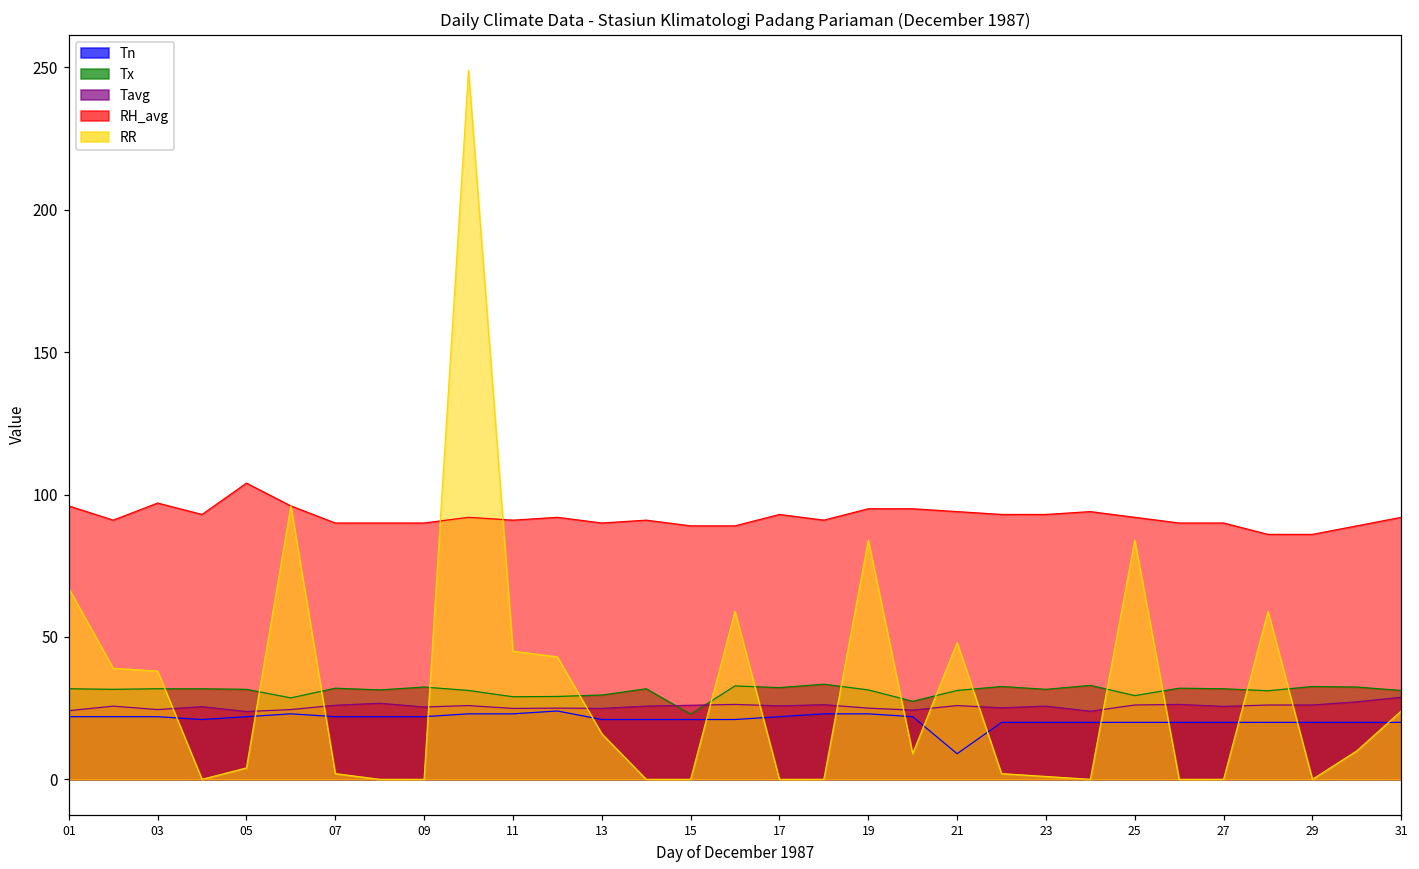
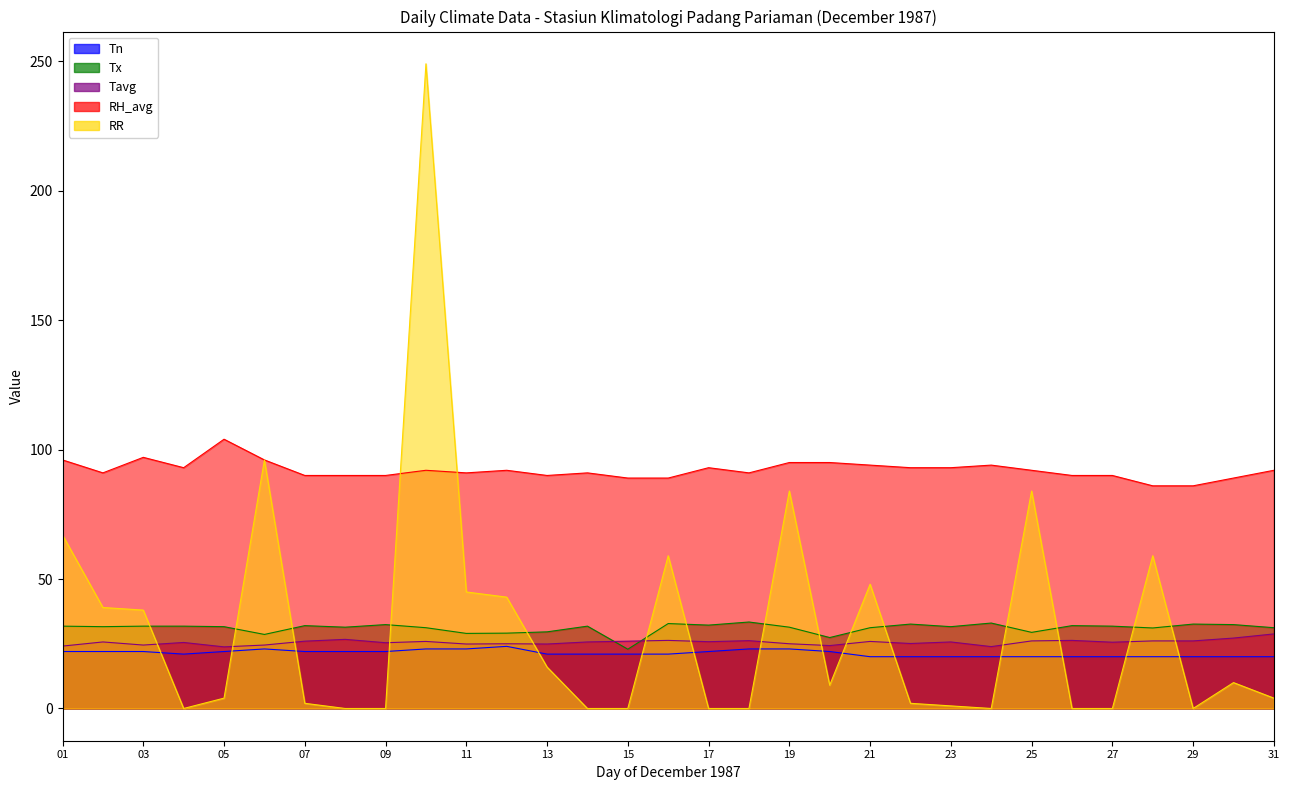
  {
    "Tn": {
      "01": 22,
      "03": 22,
      "05": 22,
      "07": 22,
      "09": 22,
      "11": 23,
      "13": 21,
      "15": 21,
      "17": 22,
      "19": 23,
-     "21": 9,
+     "21": 20,
      "23": 20,
      "25": 20,
      "27": 20,
      "29": 20,
      "31": 20
    },
    "Tx": {
      "01": 32,
      "03": 32,
      "05": 32,
      "07": 32,
      "09": 32,
      "11": 29,
      "13": 30,
      "15": 23,
      "17": 32,
      "19": 31,
      "21": 31,
      "23": 32,
      "25": 29,
      "27": 32,
      "29": 33,
      "31": 31
    },
    "Tavg": {
      "01": 24,
      "03": 25,
      "05": 24,
      "07": 26,
      "09": 25,
      "11": 25,
      "13": 25,
      "15": 26,
      "17": 26,
      "19": 25,
      "21": 26,
      "23": 26,
      "25": 26,
      "27": 26,
      "29": 26,
      "31": 29
    },
    "RH_avg": {
      "01": 96,
      "03": 97,
      "05": 104,
      "07": 90,
      "09": 90,
      "11": 91,
      "13": 90,
      "15": 89,
      "17": 93,
      "19": 95,
      "21": 94,
      "23": 93,
      "25": 92,
      "27": 90,
      "29": 86,
      "31": 92
    },
    "RR": {
      "01": 67,
      "03": 38,
      "05": 4,
      "07": 2,
      "09": 0,
      "11": 45,
      "13": 16,
      "15": 0,
      "17": 0,
      "19": 84,
      "21": 48,
      "23": 1,
      "25": 84,
      "27": 0,
      "29": 0,
-     "31": 24
+     "31": 4
    }
  }
